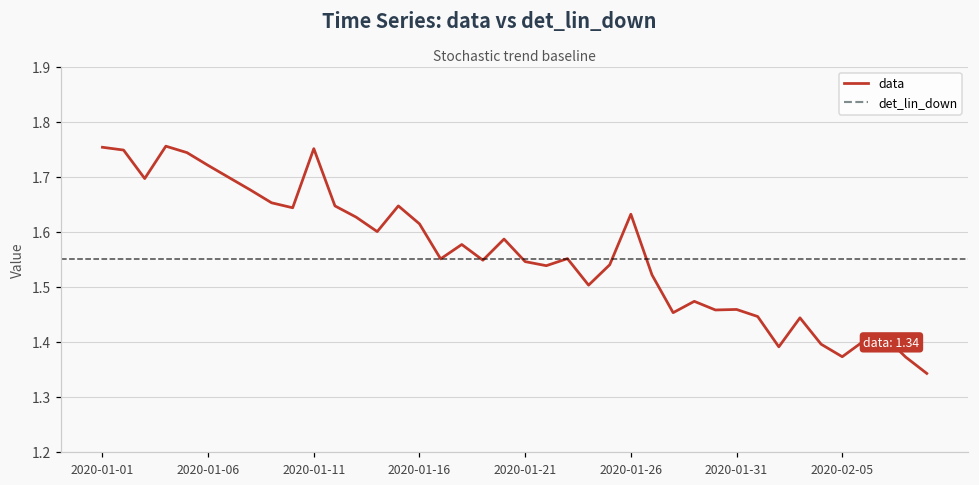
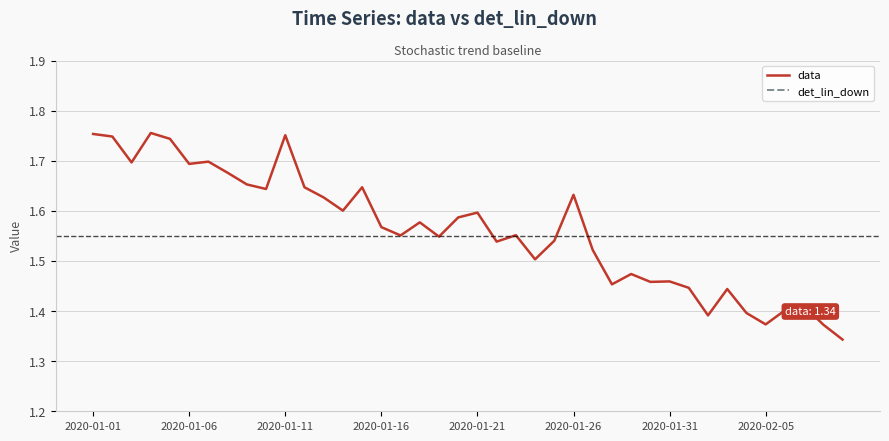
  {
    "data": {
      "2020-01-01": 1.75,
-     "2020-01-06": 1.72,
+     "2020-01-06": 1.69,
      "2020-01-11": 1.75,
-     "2020-01-16": 1.61,
-     "2020-01-21": 1.55,
+     "2020-01-16": 1.57,
+     "2020-01-21": 1.60,
      "2020-01-26": 1.63,
      "2020-01-31": 1.46,
      "2020-02-05": 1.37
    }
  }
